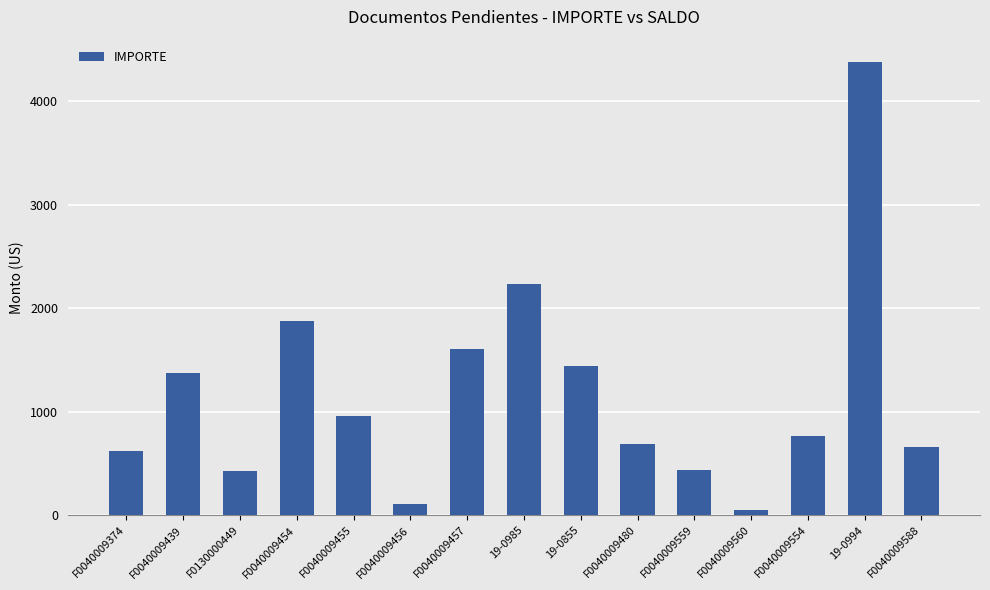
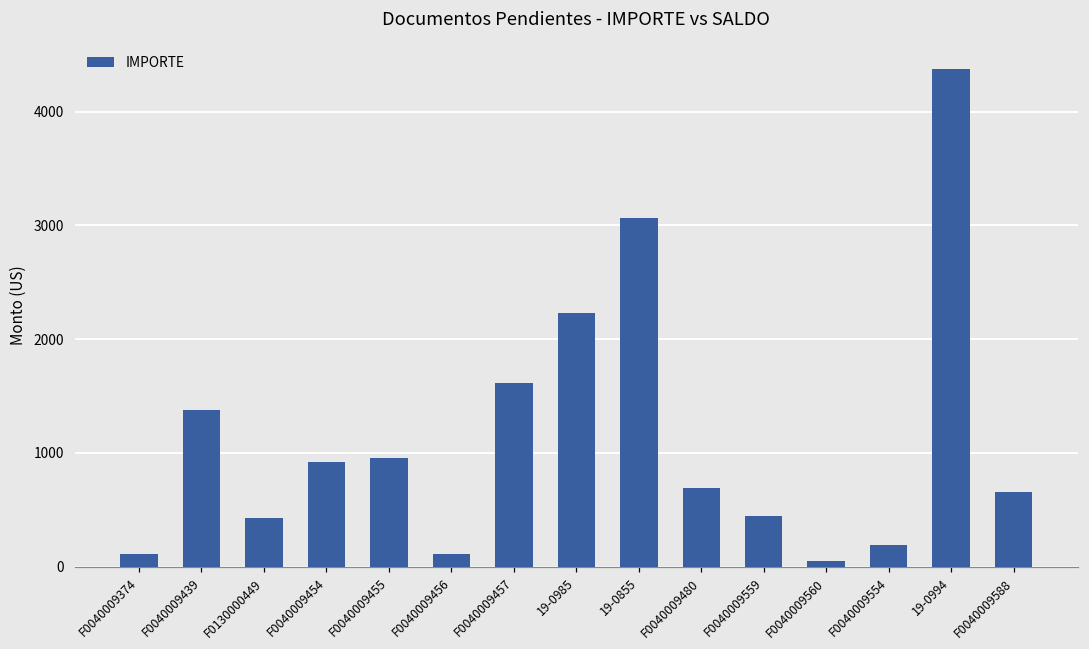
  {
-   "F0040009374": 620,
+   "F0040009374": 110,
    "F0040009439": 1380,
    "F0130000449": 420,
-   "F0040009454": 1880,
+   "F0040009454": 920,
    "F0040009455": 960,
    "F0040009456": 110,
    "F0040009457": 1610,
    "19-0985": 2230,
-   "19-0855": 1440,
+   "19-0855": 3070,
    "F0040009480": 690,
    "F0040009559": 440,
    "F0040009560": 50,
-   "F0040009554": 760,
+   "F0040009554": 190,
    "19-0994": 4380,
    "F0040009588": 660
  }
